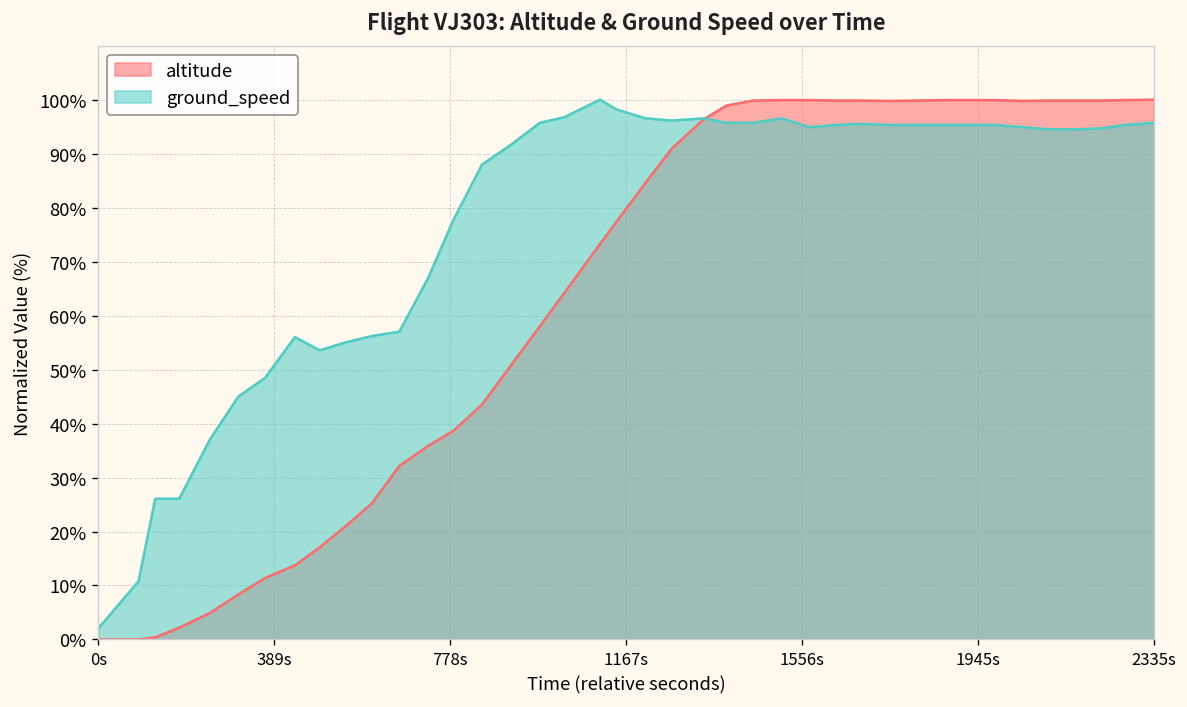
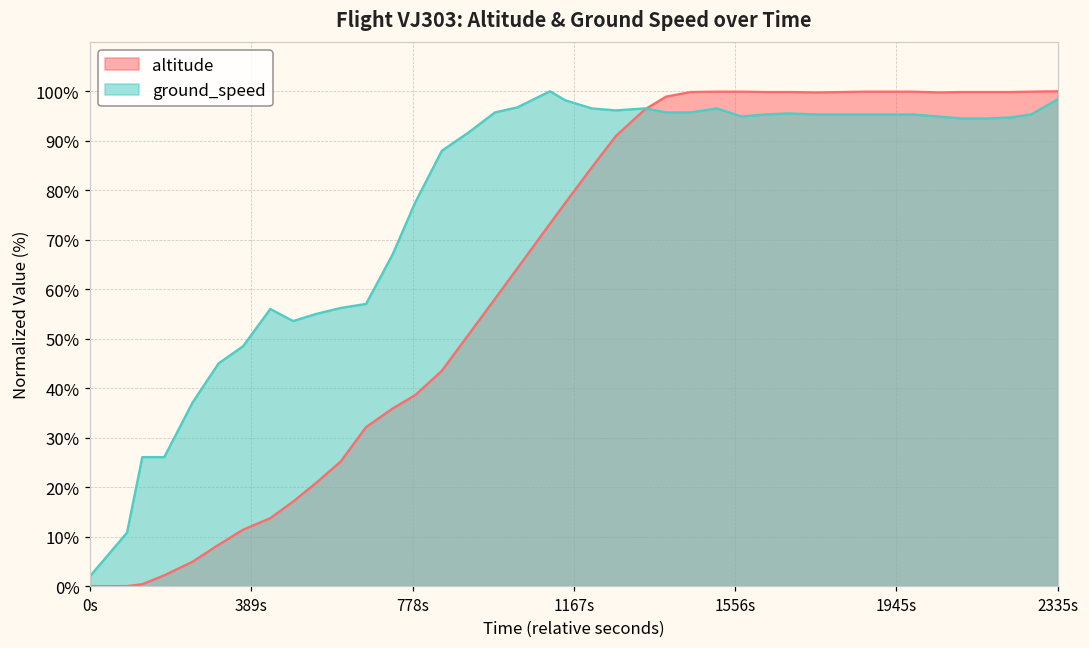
  {
    "altitude": {
      "0s": "0%",
      "2335s": "100%"
    },
    "ground_speed": {
      "0s": "2%",
-     "2335s": "96%"
+     "2335s": "98%"
    }
  }
